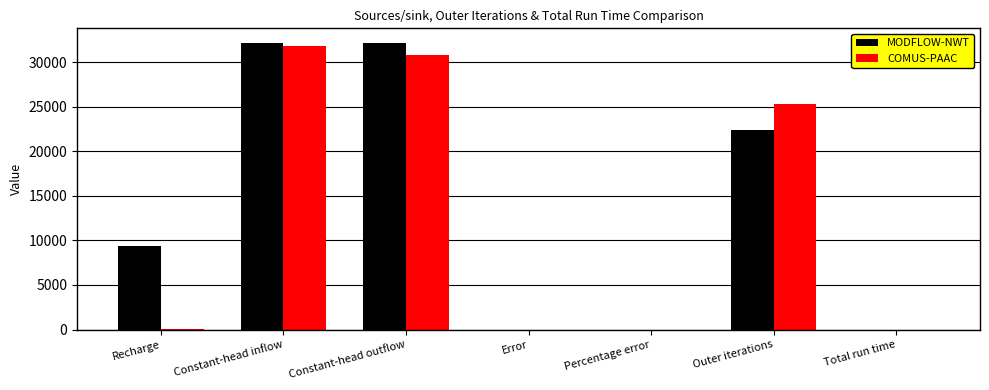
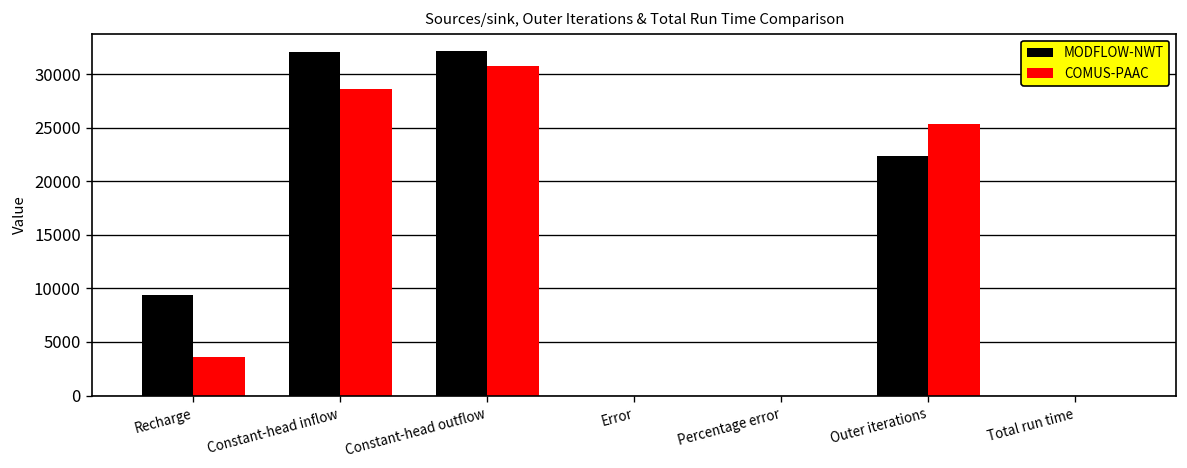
  {
    "MODFLOW-NWT": {
      "Recharge": 9000,
      "Constant-head inflow": 32000,
      "Constant-head outflow": 32000,
      "Percentage error": 0,
      "Outer iterations": 22000
    },
    "COMUS-PAAC": {
-     "Recharge": 0,
-     "Constant-head inflow": 32000,
+     "Recharge": 4000,
+     "Constant-head inflow": 29000,
      "Constant-head outflow": 31000,
      "Error": 0,
      "Percentage error": 0,
      "Outer iterations": 25000
    }
  }
